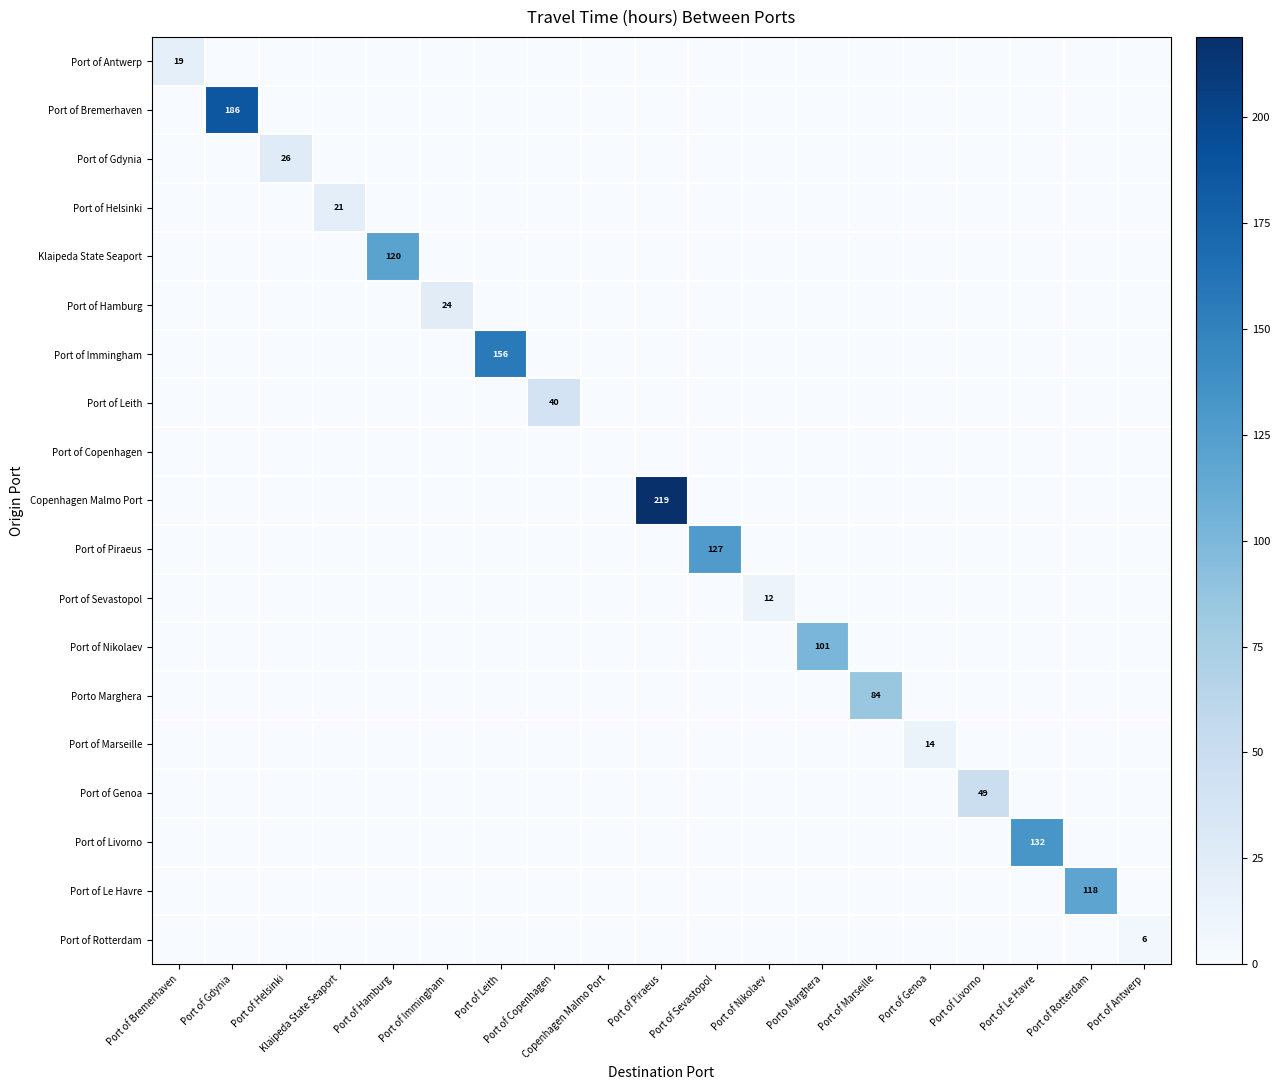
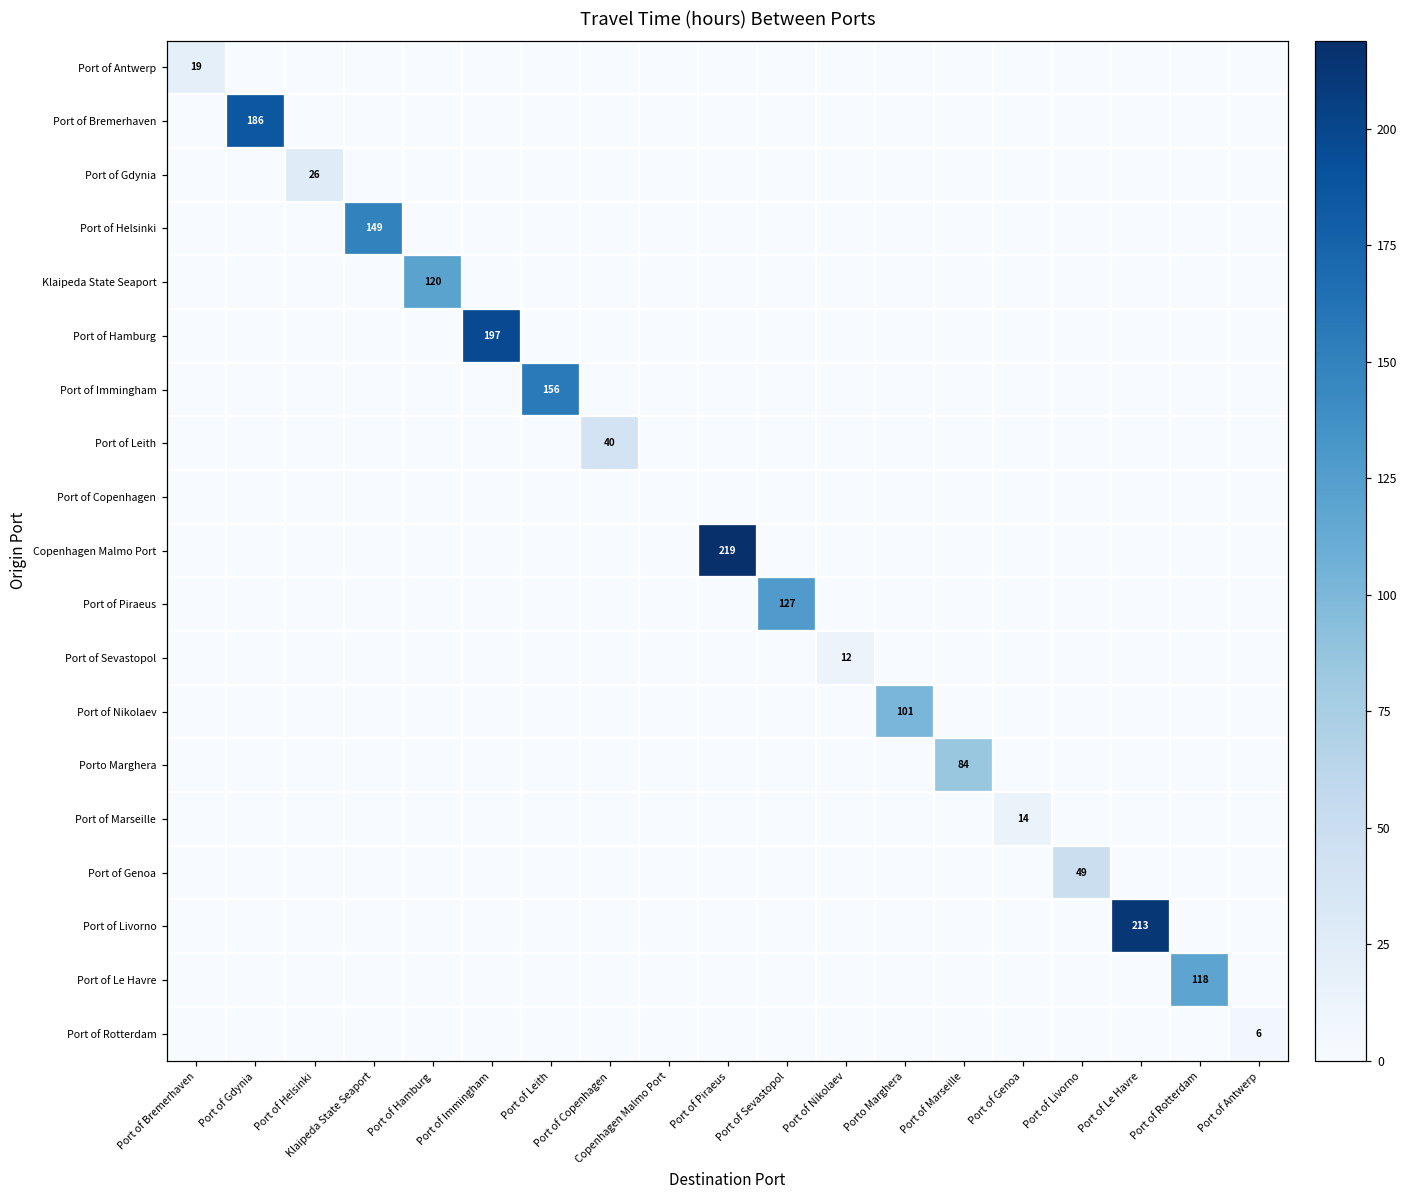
  {
    "Port of Antwerp": {
      "Port of Bremerhaven": 19
    },
    "Port of Bremerhaven": {
      "Port of Gdynia": 186
    },
    "Port of Gdynia": {
      "Port of Helsinki": 26
    },
    "Port of Helsinki": {
-     "Klaipeda State Seaport": 21
+     "Klaipeda State Seaport": 149
    },
    "Klaipeda State Seaport": {
      "Port of Hamburg": 120
    },
    "Port of Hamburg": {
-     "Port of Immingham": 24
+     "Port of Immingham": 197
    },
    "Port of Immingham": {
      "Port of Leith": 156
    },
    "Port of Leith": {
      "Port of Copenhagen": 40
    },
    "Copenhagen Malmo Port": {
      "Port of Piraeus": 219
    },
    "Port of Piraeus": {
      "Port of Sevastopol": 127
    },
    "Port of Sevastopol": {
      "Port of Nikolaev": 12
    },
    "Port of Nikolaev": {
      "Porto Marghera": 101
    },
    "Porto Marghera": {
      "Port of Marseille": 84
    },
    "Port of Marseille": {
      "Port of Genoa": 14
    },
    "Port of Genoa": {
      "Port of Livorno": 49
    },
    "Port of Livorno": {
-     "Port of Le Havre": 132
+     "Port of Le Havre": 213
    },
    "Port of Le Havre": {
      "Port of Rotterdam": 118
    },
    "Port of Rotterdam": {
      "Port of Antwerp": 6
    }
  }
